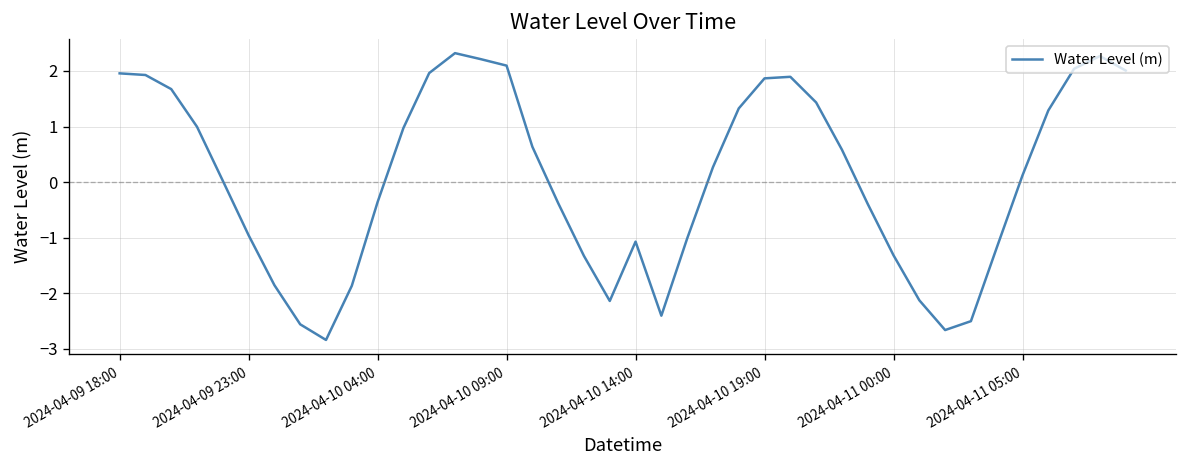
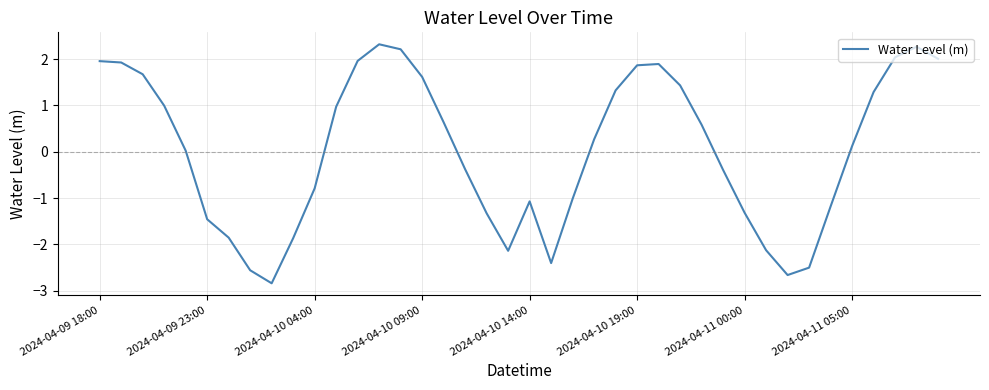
  {
    "2024-04-09 18:00": 2.0,
-   "2024-04-09 23:00": -1.0,
-   "2024-04-10 04:00": -0.4,
-   "2024-04-10 09:00": 2.1,
+   "2024-04-09 23:00": -1.5,
+   "2024-04-10 04:00": -0.8,
+   "2024-04-10 09:00": 1.6,
    "2024-04-10 14:00": -1.1,
    "2024-04-10 19:00": 1.9,
    "2024-04-11 00:00": -1.3,
    "2024-04-11 05:00": 0.1
  }
